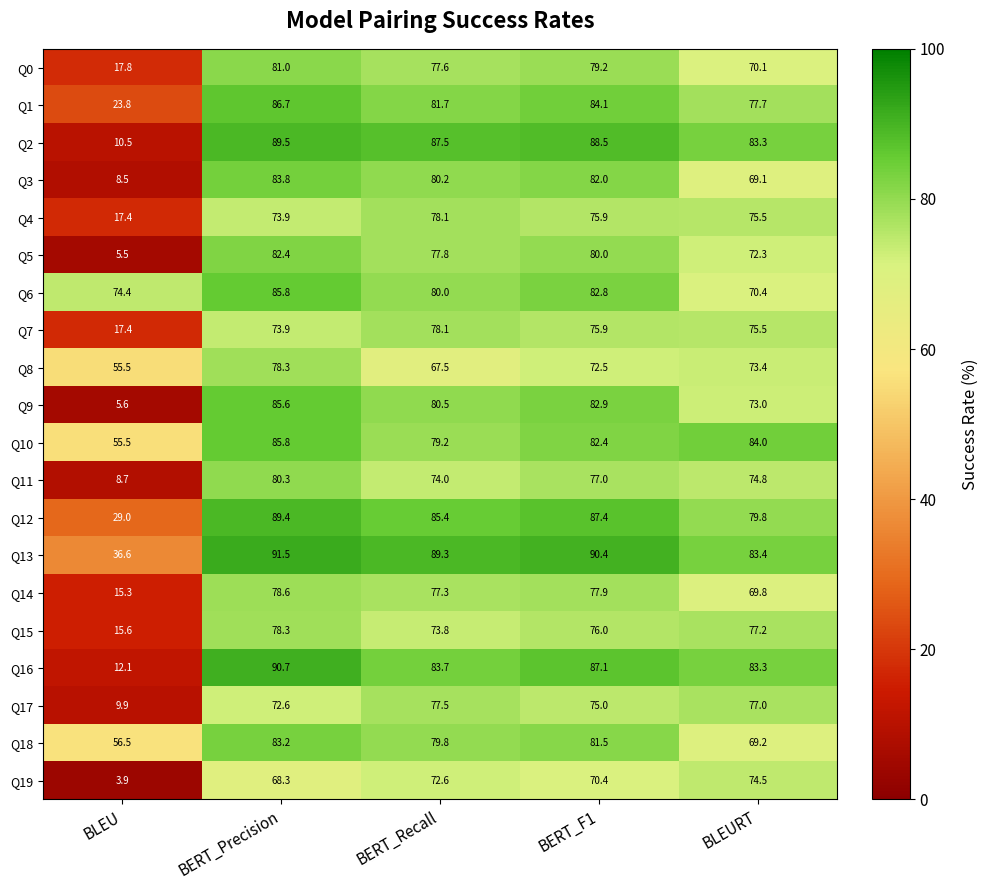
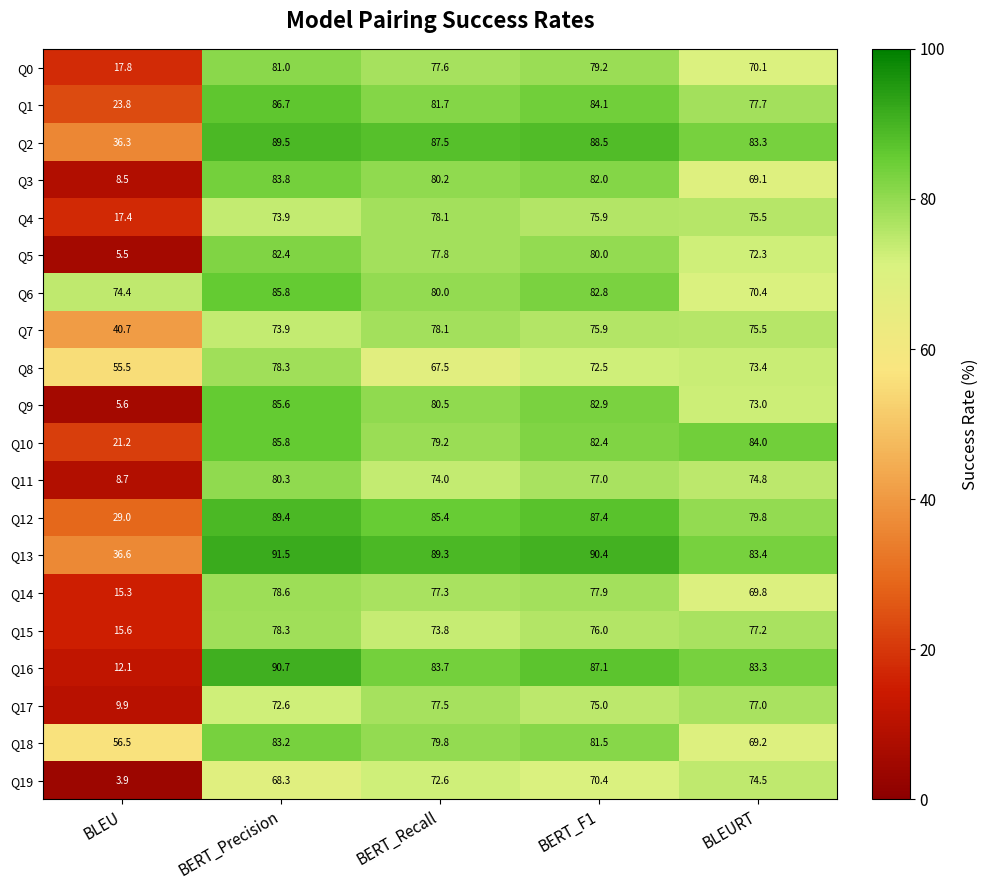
  {
    "Q0": {
      "BLEU": 17.8,
      "BERT_Precision": 81.0,
      "BERT_Recall": 77.6,
      "BERT_F1": 79.2,
      "BLEURT": 70.1
    },
    "Q1": {
      "BLEU": 23.8,
      "BERT_Precision": 86.7,
      "BERT_Recall": 81.7,
      "BERT_F1": 84.1,
      "BLEURT": 77.7
    },
    "Q2": {
-     "BLEU": 10.5,
+     "BLEU": 36.3,
      "BERT_Precision": 89.5,
      "BERT_Recall": 87.5,
      "BERT_F1": 88.5,
      "BLEURT": 83.3
    },
    "Q3": {
      "BLEU": 8.5,
      "BERT_Precision": 83.8,
      "BERT_Recall": 80.2,
      "BERT_F1": 82.0,
      "BLEURT": 69.1
    },
    "Q4": {
      "BLEU": 17.4,
      "BERT_Precision": 73.9,
      "BERT_Recall": 78.1,
      "BERT_F1": 75.9,
      "BLEURT": 75.5
    },
    "Q5": {
      "BLEU": 5.5,
      "BERT_Precision": 82.4,
      "BERT_Recall": 77.8,
      "BERT_F1": 80.0,
      "BLEURT": 72.3
    },
    "Q6": {
      "BLEU": 74.4,
      "BERT_Precision": 85.8,
      "BERT_Recall": 80.0,
      "BERT_F1": 82.8,
      "BLEURT": 70.4
    },
    "Q7": {
-     "BLEU": 17.4,
+     "BLEU": 40.7,
      "BERT_Precision": 73.9,
      "BERT_Recall": 78.1,
      "BERT_F1": 75.9,
      "BLEURT": 75.5
    },
    "Q8": {
      "BLEU": 55.5,
      "BERT_Precision": 78.3,
      "BERT_Recall": 67.5,
      "BERT_F1": 72.5,
      "BLEURT": 73.4
    },
    "Q9": {
      "BLEU": 5.6,
      "BERT_Precision": 85.6,
      "BERT_Recall": 80.5,
      "BERT_F1": 82.9,
      "BLEURT": 73.0
    },
    "Q10": {
-     "BLEU": 55.5,
+     "BLEU": 21.2,
      "BERT_Precision": 85.8,
      "BERT_Recall": 79.2,
      "BERT_F1": 82.4,
      "BLEURT": 84.0
    },
    "Q11": {
      "BLEU": 8.7,
      "BERT_Precision": 80.3,
      "BERT_Recall": 74.0,
      "BERT_F1": 77.0,
      "BLEURT": 74.8
    },
    "Q12": {
      "BLEU": 29.0,
      "BERT_Precision": 89.4,
      "BERT_Recall": 85.4,
      "BERT_F1": 87.4,
      "BLEURT": 79.8
    },
    "Q13": {
      "BLEU": 36.6,
      "BERT_Precision": 91.5,
      "BERT_Recall": 89.3,
      "BERT_F1": 90.4,
      "BLEURT": 83.4
    },
    "Q14": {
      "BLEU": 15.3,
      "BERT_Precision": 78.6,
      "BERT_Recall": 77.3,
      "BERT_F1": 77.9,
      "BLEURT": 69.8
    },
    "Q15": {
      "BLEU": 15.6,
      "BERT_Precision": 78.3,
      "BERT_Recall": 73.8,
      "BERT_F1": 76.0,
      "BLEURT": 77.2
    },
    "Q16": {
      "BLEU": 12.1,
      "BERT_Precision": 90.7,
      "BERT_Recall": 83.7,
      "BERT_F1": 87.1,
      "BLEURT": 83.3
    },
    "Q17": {
      "BLEU": 9.9,
      "BERT_Precision": 72.6,
      "BERT_Recall": 77.5,
      "BERT_F1": 75.0,
      "BLEURT": 77.0
    },
    "Q18": {
      "BLEU": 56.5,
      "BERT_Precision": 83.2,
      "BERT_Recall": 79.8,
      "BERT_F1": 81.5,
      "BLEURT": 69.2
    },
    "Q19": {
      "BLEU": 3.9,
      "BERT_Precision": 68.3,
      "BERT_Recall": 72.6,
      "BERT_F1": 70.4,
      "BLEURT": 74.5
    }
  }
